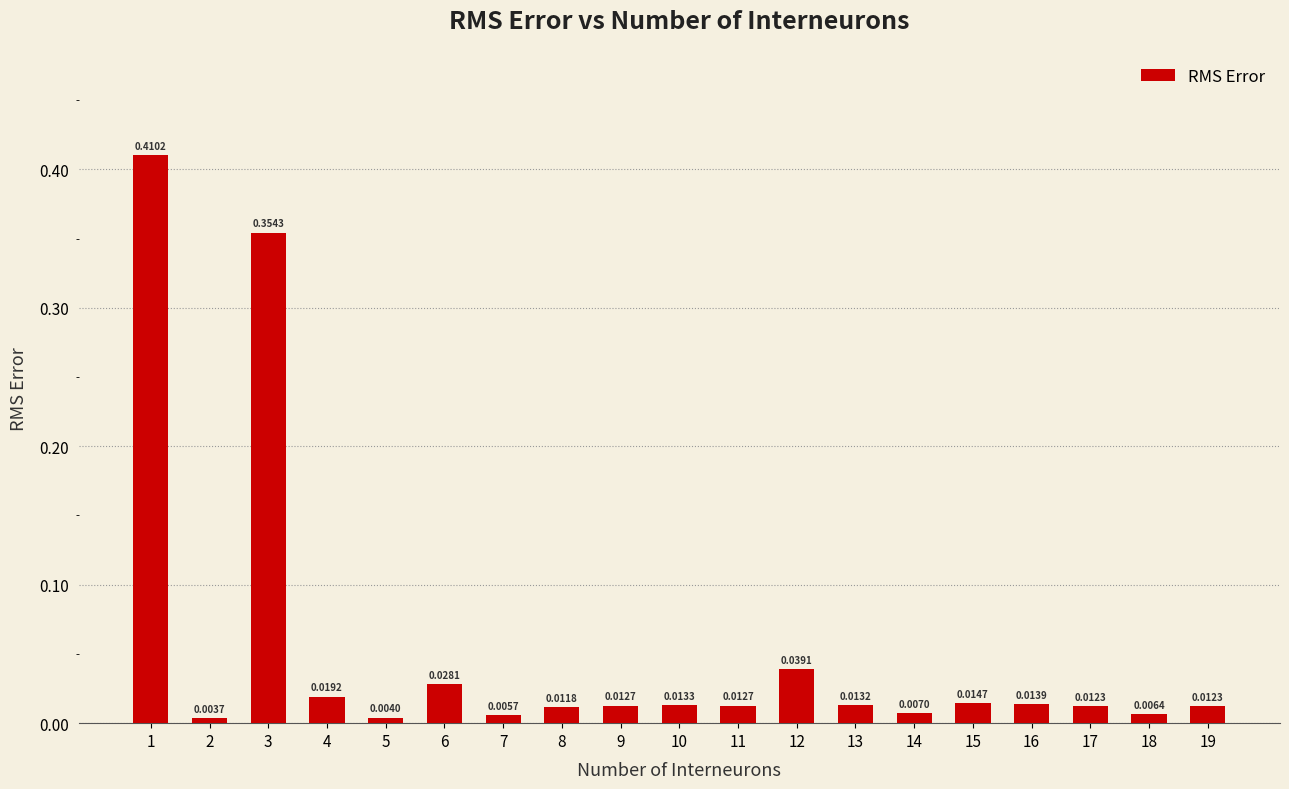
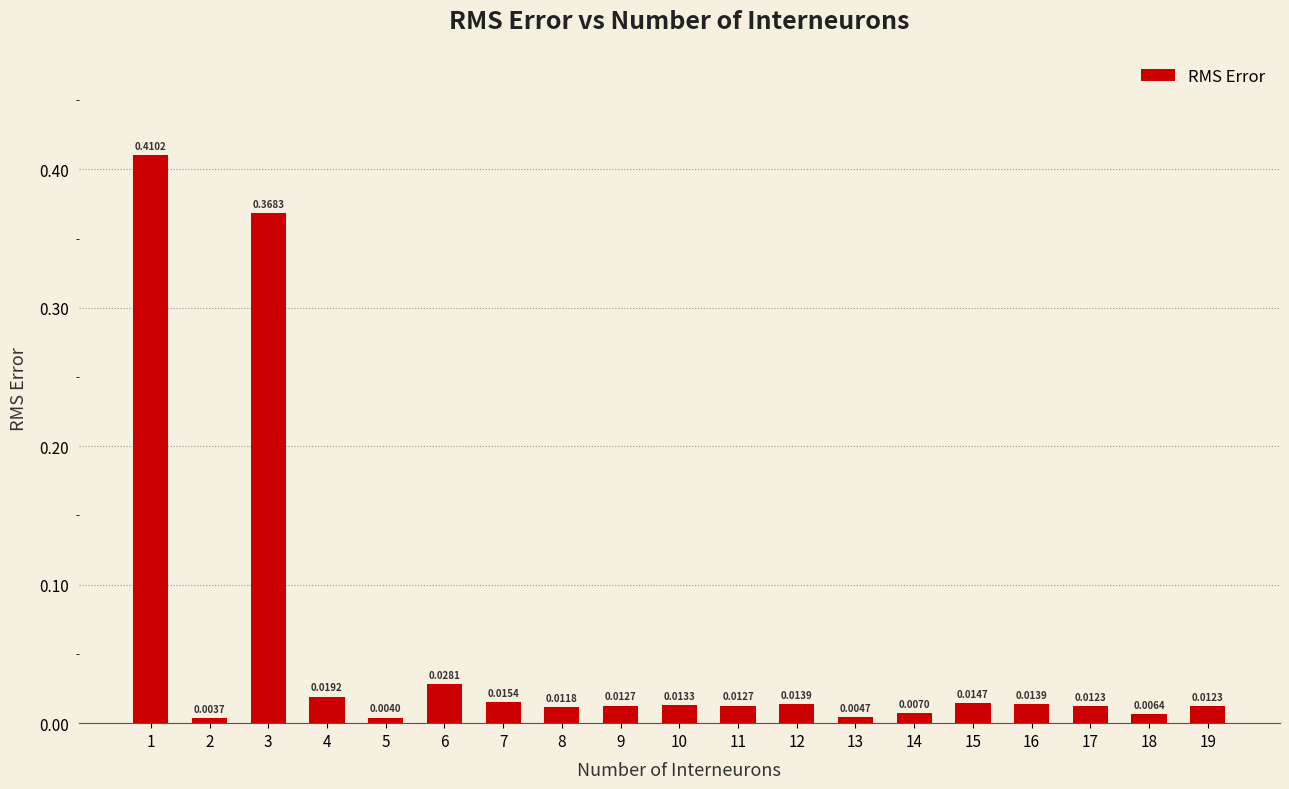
  {
    "1": 0.4102,
    "2": 0.0037,
-   "3": 0.3543,
+   "3": 0.3683,
    "4": 0.0192,
    "5": 0.0040,
    "6": 0.0281,
-   "7": 0.0057,
+   "7": 0.0154,
    "8": 0.0118,
    "9": 0.0127,
    "10": 0.0133,
    "11": 0.0127,
-   "12": 0.0391,
-   "13": 0.0132,
+   "12": 0.0139,
+   "13": 0.0047,
    "14": 0.0070,
    "15": 0.0147,
    "16": 0.0139,
    "17": 0.0123,
    "18": 0.0064,
    "19": 0.0123
  }
